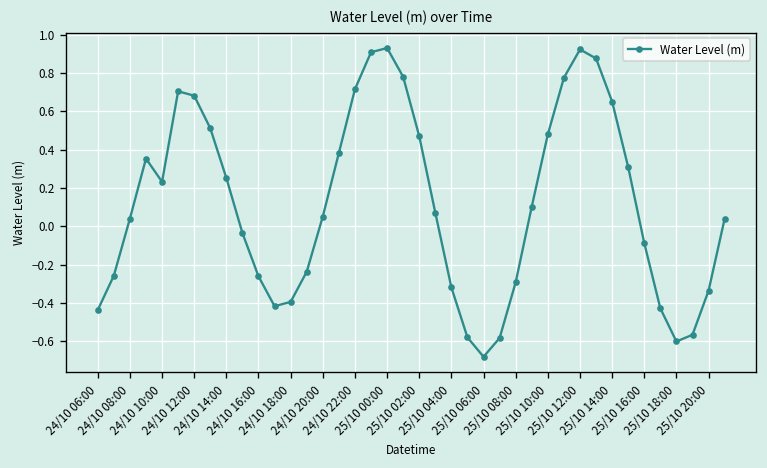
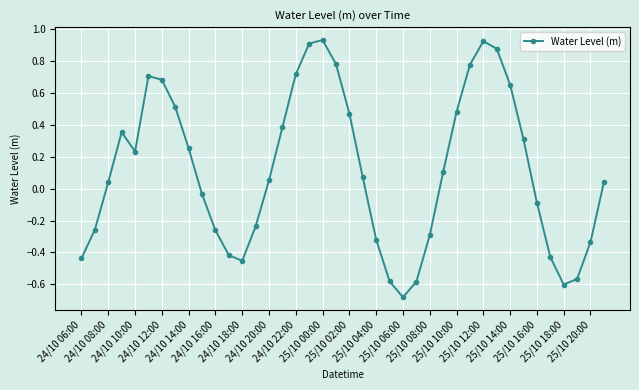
  {
    "24/10 06:00": -0.44,
    "24/10 08:00": 0.04,
    "24/10 10:00": 0.23,
    "24/10 12:00": 0.68,
    "24/10 14:00": 0.25,
    "24/10 16:00": -0.26,
-   "24/10 18:00": -0.39,
+   "24/10 18:00": -0.45,
    "24/10 20:00": 0.05,
    "24/10 22:00": 0.72,
    "25/10 00:00": 0.93,
    "25/10 02:00": 0.47,
    "25/10 04:00": -0.32,
    "25/10 06:00": -0.68,
    "25/10 08:00": -0.29,
    "25/10 10:00": 0.48,
    "25/10 12:00": 0.92,
    "25/10 14:00": 0.65,
    "25/10 16:00": -0.09,
    "25/10 18:00": -0.60,
    "25/10 20:00": -0.34
  }
